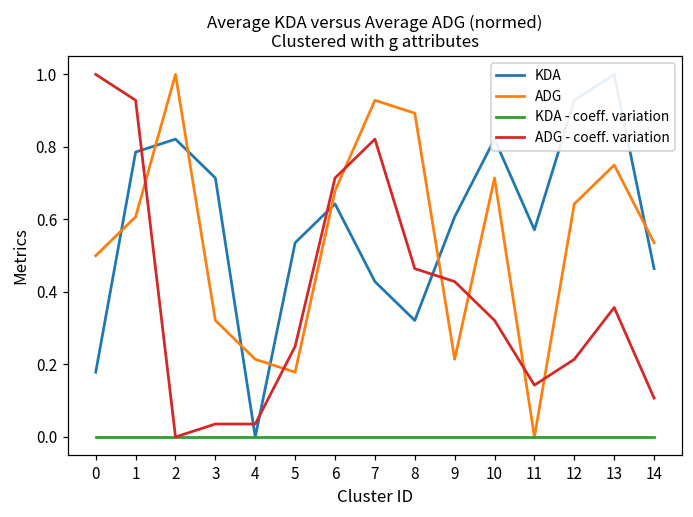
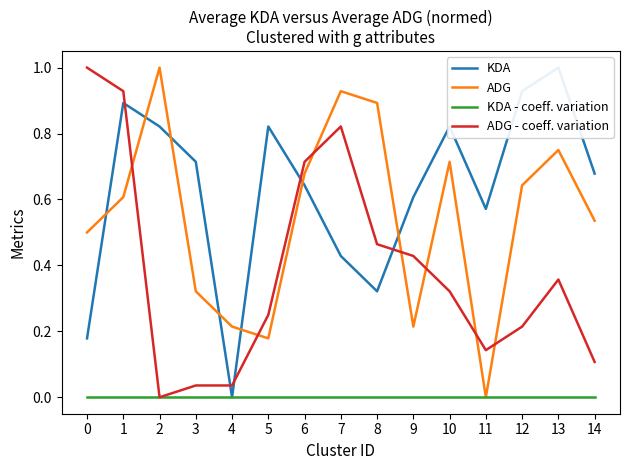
  {
    "KDA": {
      "0": 0.18,
-     "1": 0.79,
+     "1": 0.89,
      "2": 0.82,
      "3": 0.71,
-     "5": 0.54,
+     "5": 0.82,
      "6": 0.64,
      "7": 0.43,
      "8": 0.32,
      "9": 0.61,
      "11": 0.57,
-     "14": 0.46
+     "14": 0.68
    },
    "ADG": {
      "0": 0.50,
      "1": 0.61,
      "2": 1.00,
      "3": 0.32,
      "4": 0.21,
      "5": 0.18,
      "6": 0.68,
      "7": 0.93,
      "8": 0.89,
      "9": 0.21,
      "10": 0.71,
      "12": 0.64,
      "13": 0.75,
      "14": 0.54
    },
    "KDA - coeff. variation": {
      "0": 0.00,
      "1": 0.00,
      "3": 0.00,
      "5": 0.00,
      "6": 0.00,
      "7": 0.00,
      "8": 0.00,
      "9": 0.00,
      "10": 0.00,
      "12": 0.00,
      "13": 0.00,
      "14": 0.00
    },
    "ADG - coeff. variation": {
      "0": 1.00,
      "1": 0.93,
      "3": 0.04,
      "4": 0.04,
      "5": 0.25,
      "6": 0.71,
      "7": 0.82,
      "8": 0.46,
      "9": 0.43,
      "10": 0.32,
      "11": 0.14,
      "12": 0.21,
      "13": 0.36,
      "14": 0.11
    }
  }
